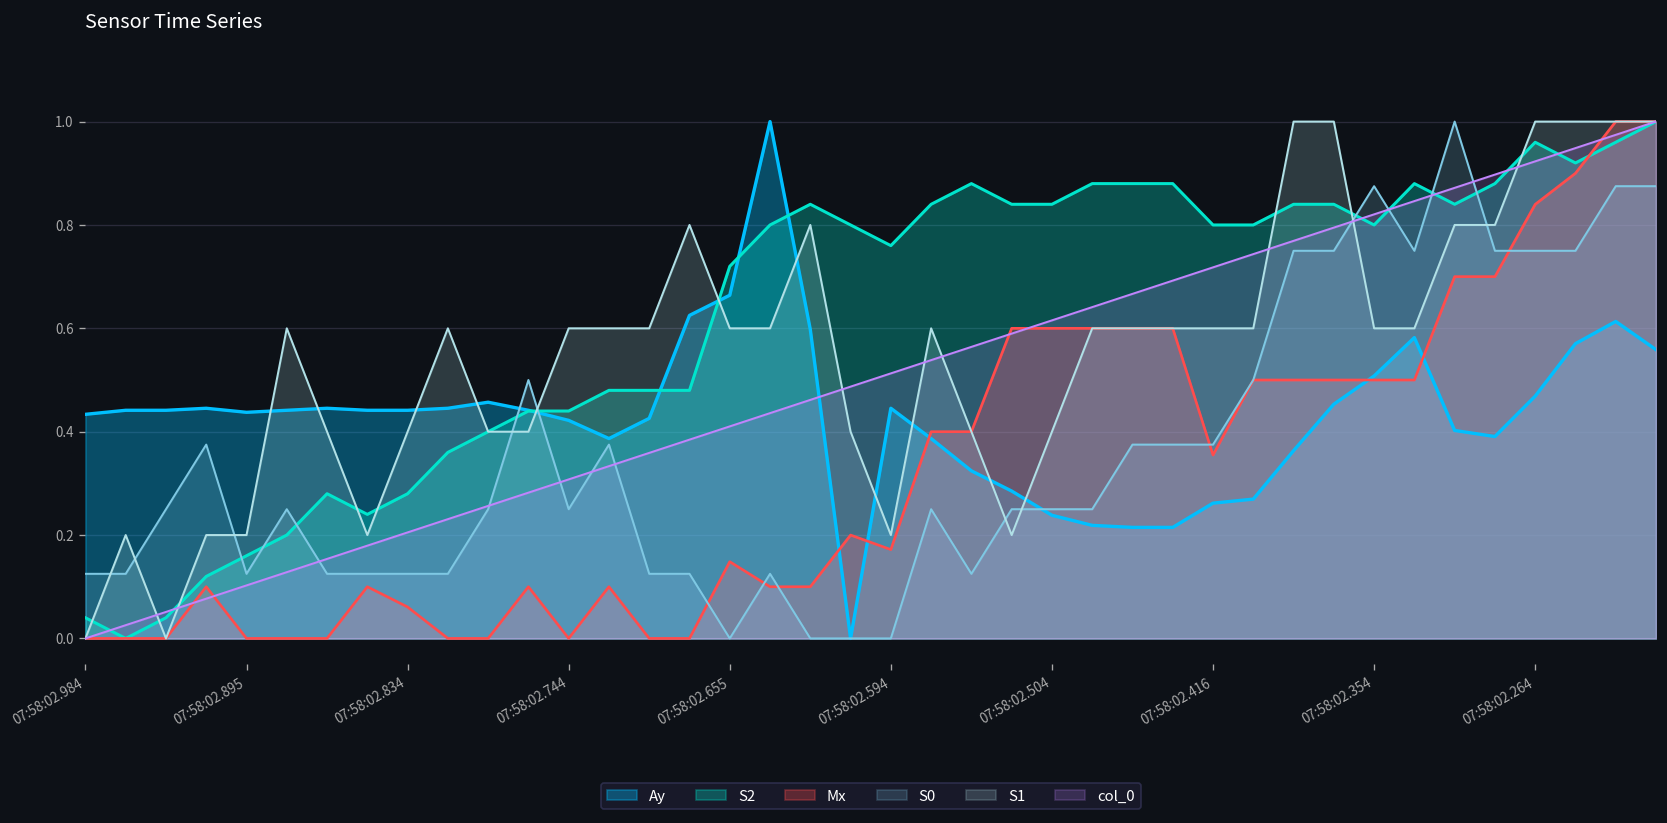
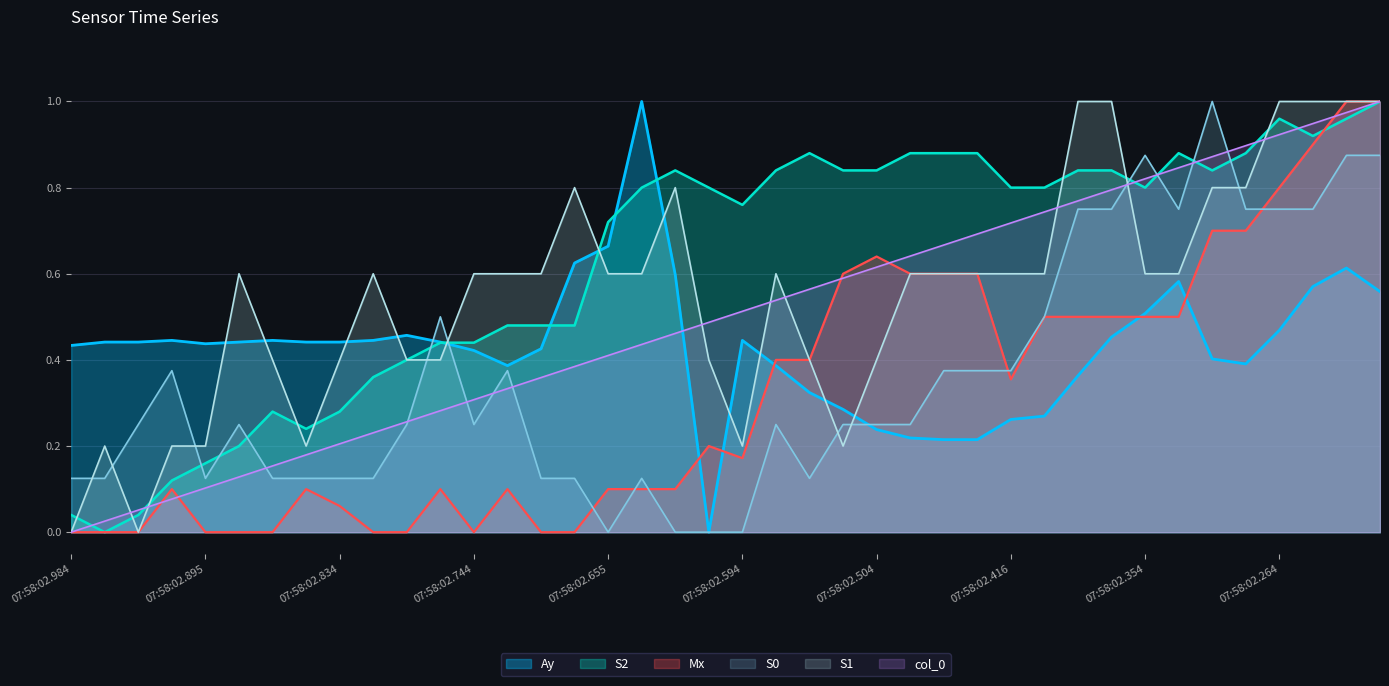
  {
    "Mx": {
      "07:58:02.895": 0.00,
      "07:58:02.834": 0.06,
      "07:58:02.744": 0.00,
-     "07:58:02.655": 0.15,
+     "07:58:02.655": 0.10,
      "07:58:02.594": 0.17,
-     "07:58:02.504": 0.60,
+     "07:58:02.504": 0.64,
      "07:58:02.416": 0.35,
      "07:58:02.354": 0.50,
-     "07:58:02.264": 0.84
+     "07:58:02.264": 0.80
    }
  }
